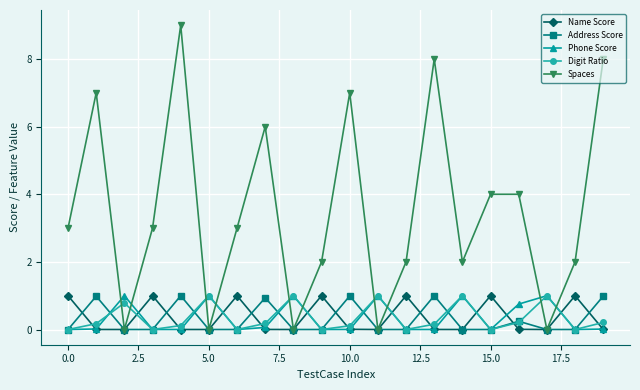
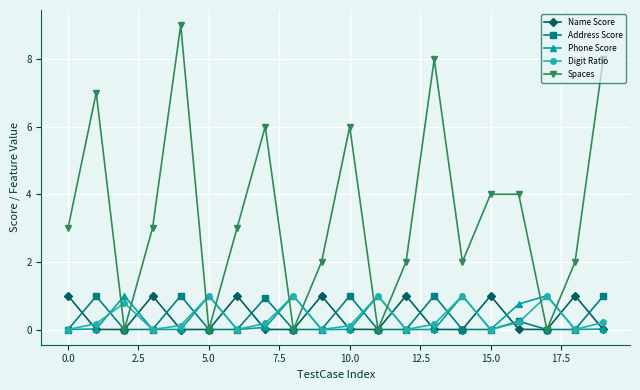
  {
    "Spaces": {
      "0.0": 3,
-     "10.0": 7,
+     "10.0": 6,
      "15.0": 4
    }
  }
